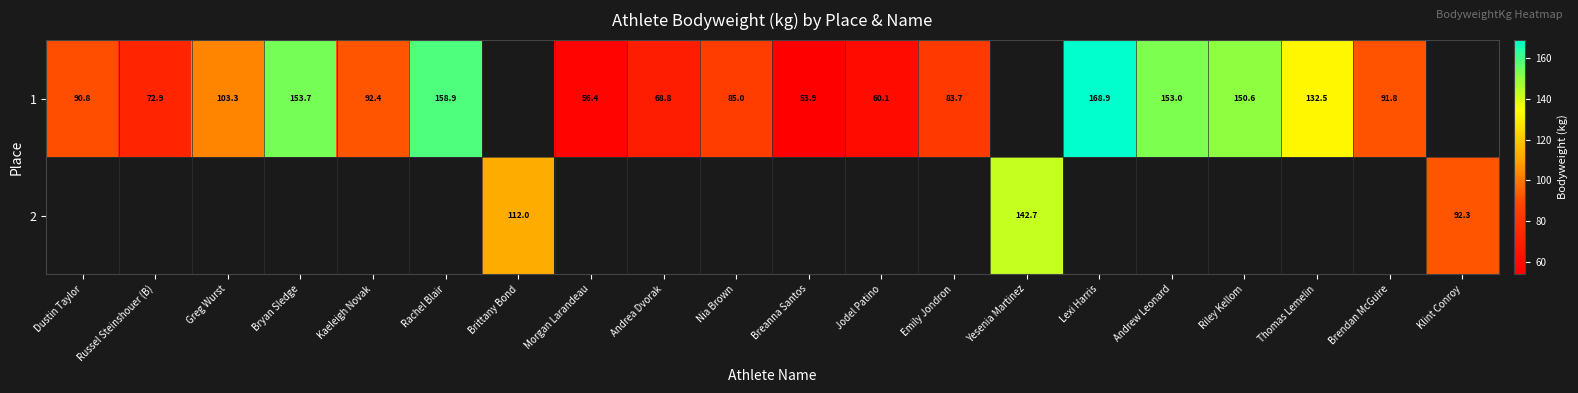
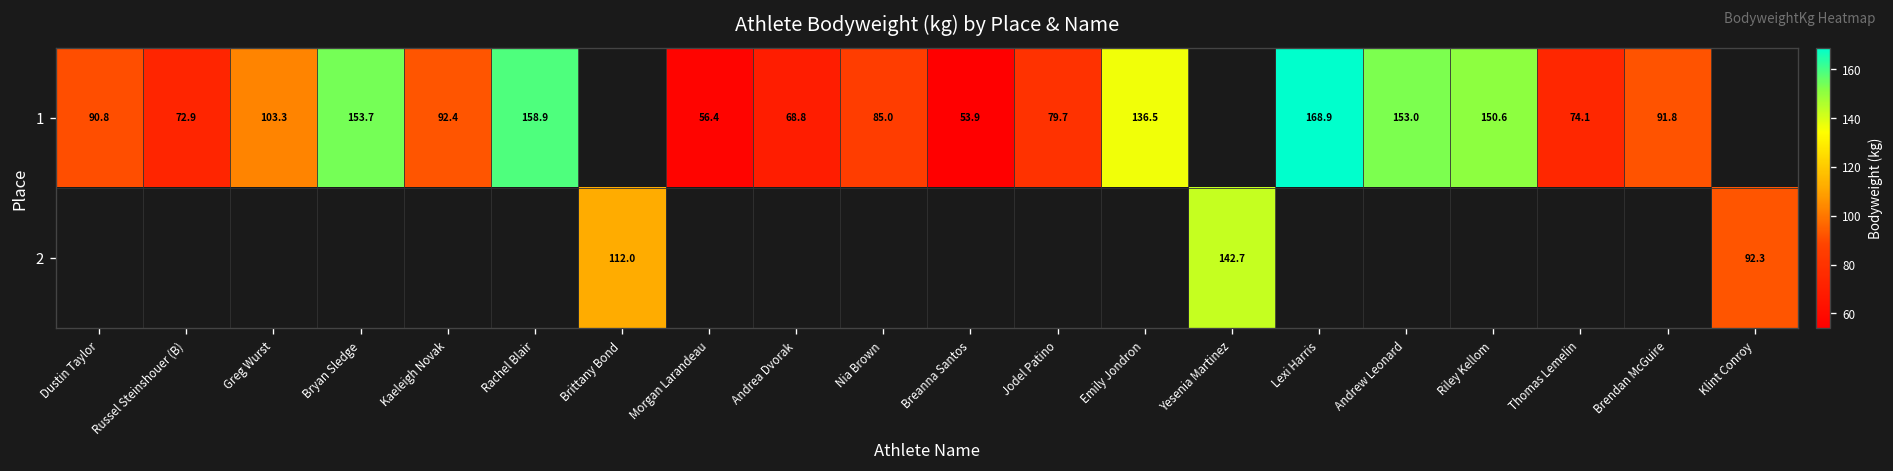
  {
    "1": {
      "Dustin Taylor": 90.8,
      "Russel Steinshouer (B)": 72.9,
      "Greg Wurst": 103.3,
      "Bryan Sledge": 153.7,
      "Kaeleigh Novak": 92.4,
      "Rachel Blair": 158.9,
      "Morgan Larandeau": 56.4,
      "Andrea Dvorak": 68.8,
      "Nia Brown": 85.0,
      "Breanna Santos": 53.9,
-     "Jodel Patino": 60.1,
-     "Emily Jondron": 83.7,
+     "Jodel Patino": 79.7,
+     "Emily Jondron": 136.5,
      "Lexi Harris": 168.9,
      "Andrew Leonard": 153.0,
      "Riley Kellom": 150.6,
-     "Thomas Lemelin": 132.5,
+     "Thomas Lemelin": 74.1,
      "Brendan McGuire": 91.8
    },
    "2": {
      "Brittany Bond": 112.0,
      "Yesenia Martinez": 142.7,
      "Klint Conroy": 92.3
    }
  }
